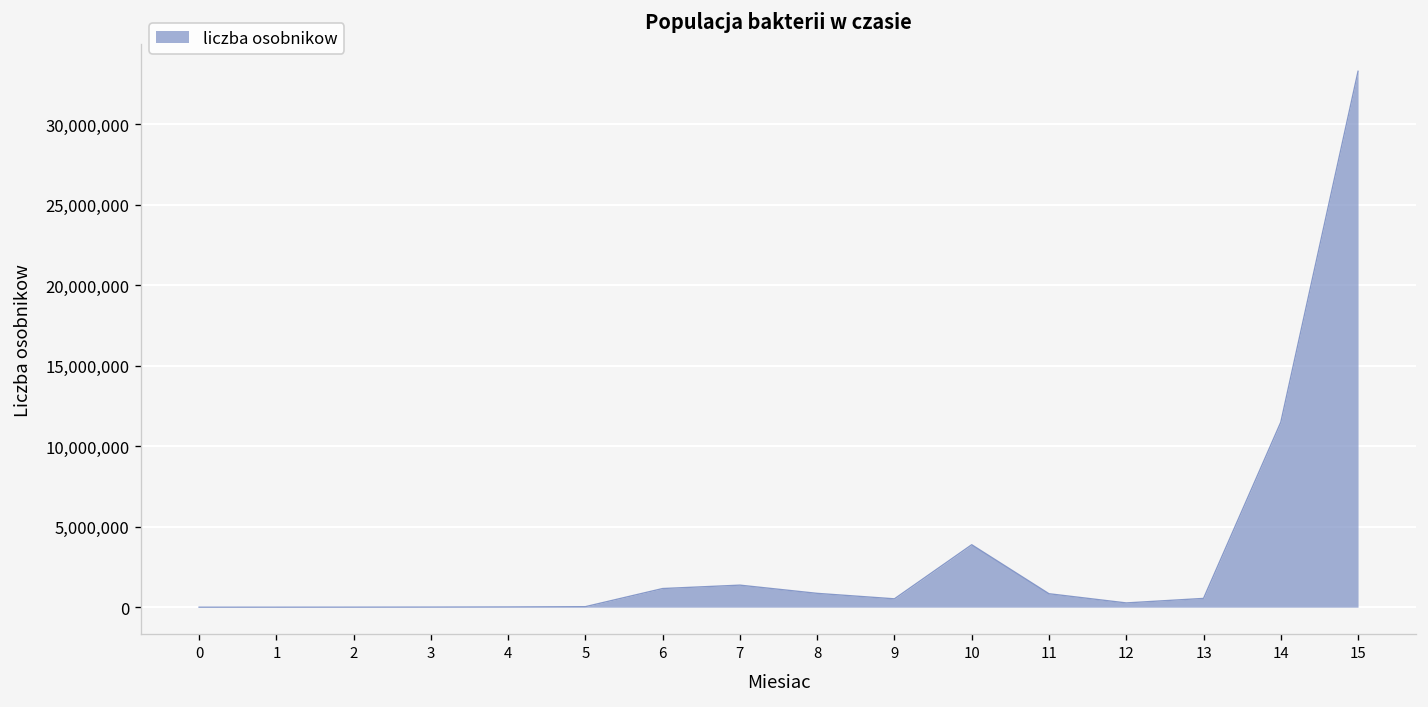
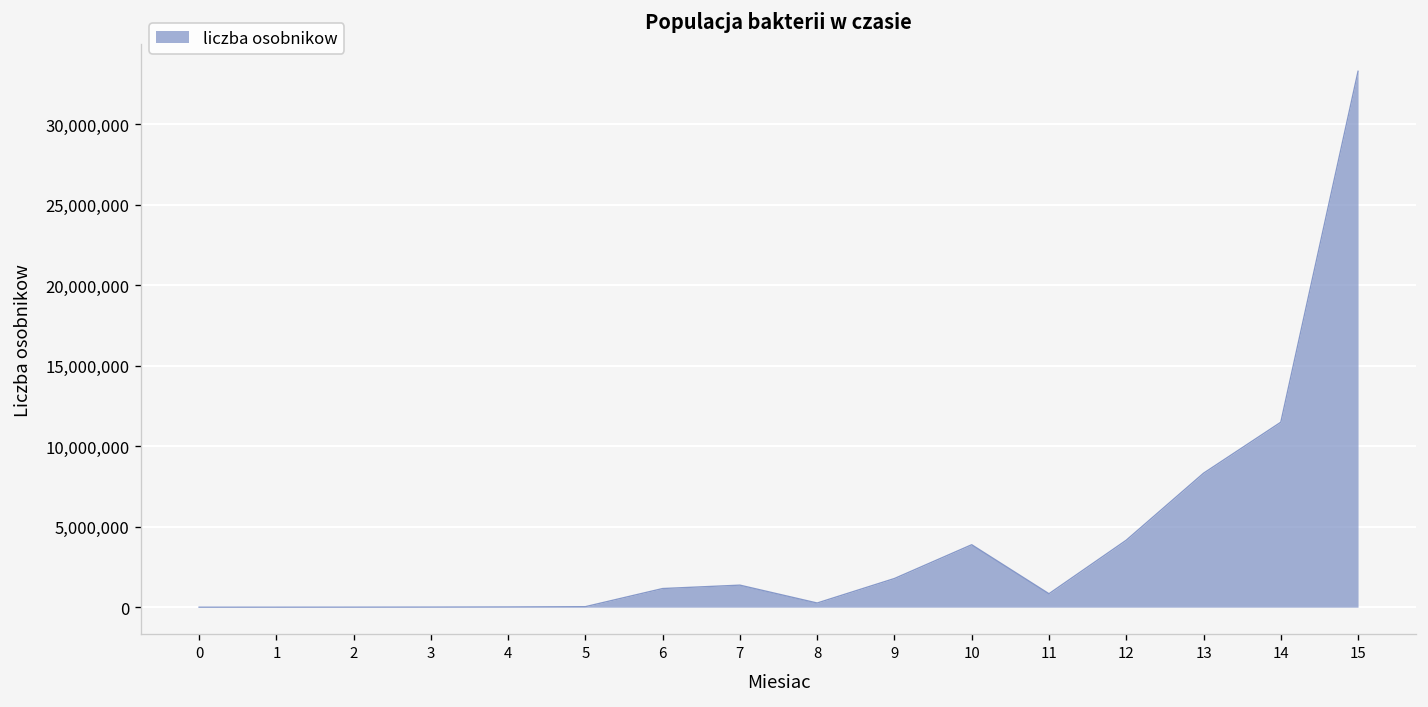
  {
    "0": "0",
    "1": "0",
    "2": "0",
    "3": "0",
    "4": "0",
    "5": "0",
    "6": "1,200,000",
    "7": "1,400,000",
-   "8": "900,000",
-   "9": "500,000",
+   "8": "300,000",
+   "9": "1,800,000",
    "10": "3,900,000",
    "11": "800,000",
-   "12": "300,000",
-   "13": "500,000",
+   "12": "4,200,000",
+   "13": "8,300,000",
    "14": "11,500,000",
    "15": "33,300,000"
  }
